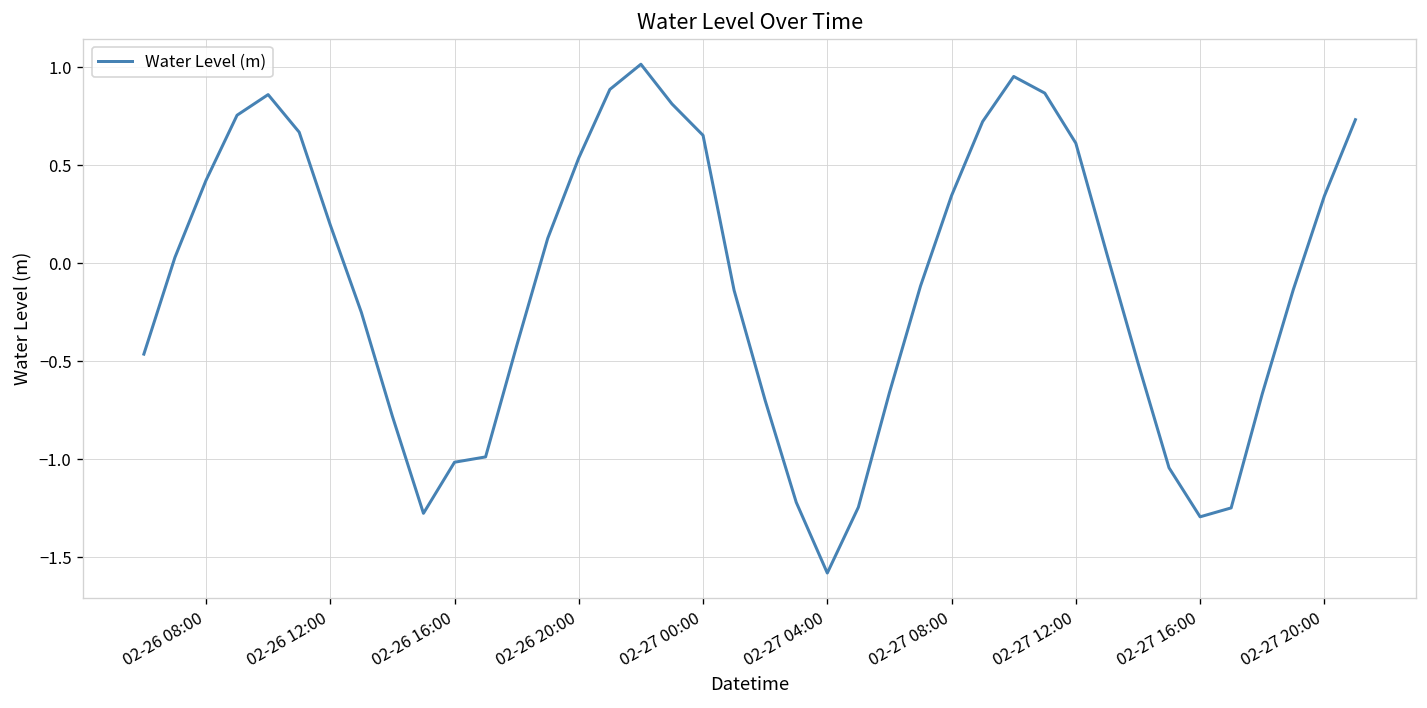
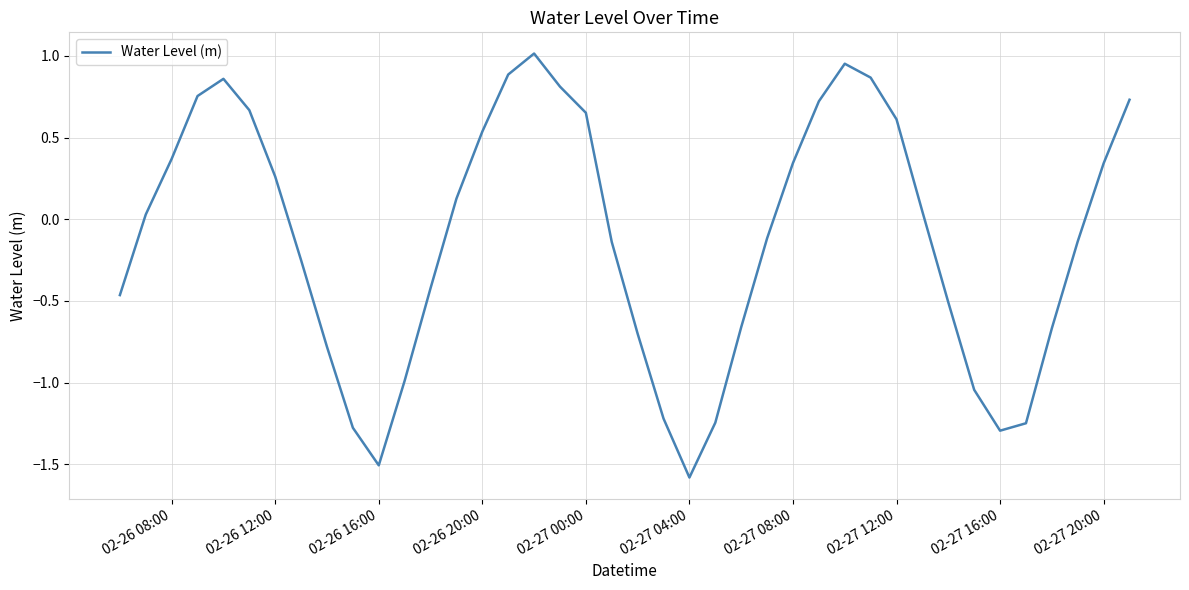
  {
-   "02-26 08:00": 0.42,
-   "02-26 12:00": 0.19,
-   "02-26 16:00": -1.02,
+   "02-26 08:00": 0.37,
+   "02-26 12:00": 0.26,
+   "02-26 16:00": -1.51,
    "02-26 20:00": 0.54,
    "02-27 00:00": 0.65,
    "02-27 04:00": -1.58,
    "02-27 08:00": 0.34,
    "02-27 12:00": 0.61,
    "02-27 16:00": -1.29,
    "02-27 20:00": 0.34
  }
